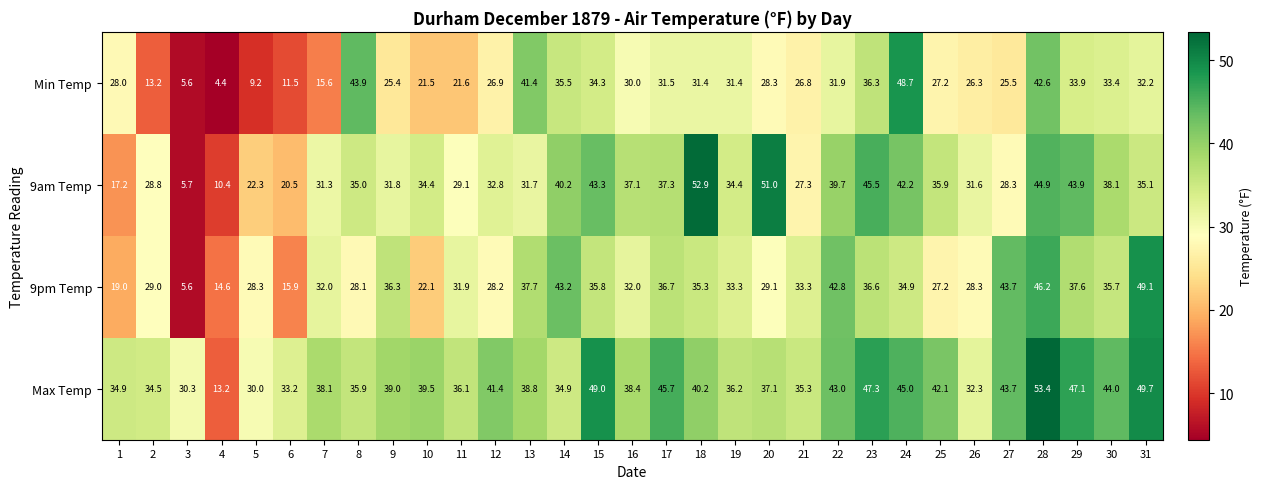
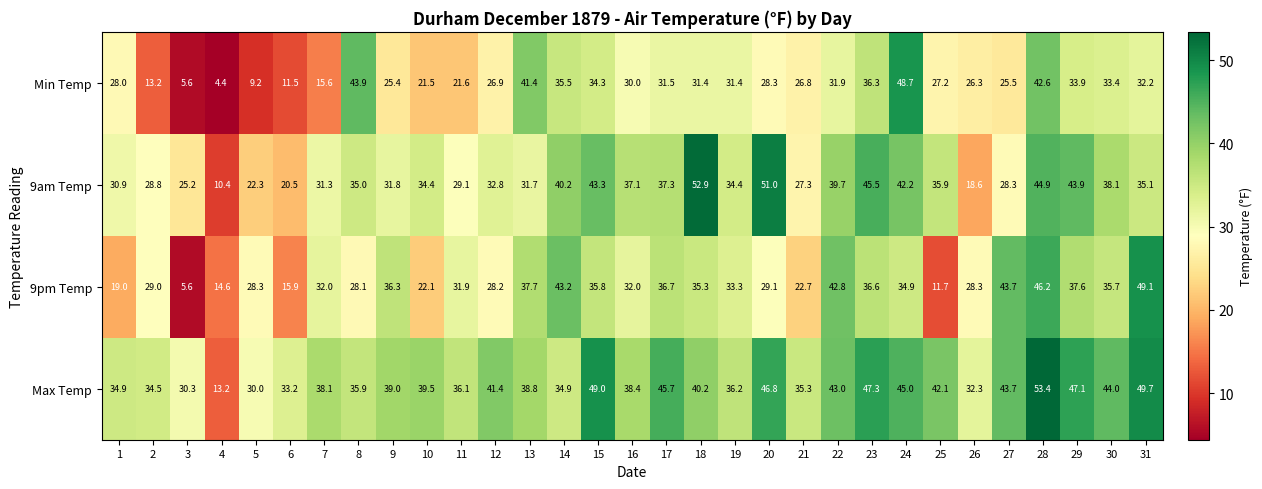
  {
    "Min Temp": {
      "1": 28.0,
      "2": 13.2,
      "3": 5.6,
      "4": 4.4,
      "5": 9.2,
      "6": 11.5,
      "7": 15.6,
      "8": 43.9,
      "9": 25.4,
      "10": 21.5,
      "11": 21.6,
      "12": 26.9,
      "13": 41.4,
      "14": 35.5,
      "15": 34.3,
      "16": 30.0,
      "17": 31.5,
      "18": 31.4,
      "19": 31.4,
      "20": 28.3,
      "21": 26.8,
      "22": 31.9,
      "23": 36.3,
      "24": 48.7,
      "25": 27.2,
      "26": 26.3,
      "27": 25.5,
      "28": 42.6,
      "29": 33.9,
      "30": 33.4,
      "31": 32.2
    },
    "9am Temp": {
-     "1": 17.2,
+     "1": 30.9,
      "2": 28.8,
-     "3": 5.7,
+     "3": 25.2,
      "4": 10.4,
      "5": 22.3,
      "6": 20.5,
      "7": 31.3,
      "8": 35.0,
      "9": 31.8,
      "10": 34.4,
      "11": 29.1,
      "12": 32.8,
      "13": 31.7,
      "14": 40.2,
      "15": 43.3,
      "16": 37.1,
      "17": 37.3,
      "18": 52.9,
      "19": 34.4,
      "20": 51.0,
      "21": 27.3,
      "22": 39.7,
      "23": 45.5,
      "24": 42.2,
      "25": 35.9,
-     "26": 31.6,
+     "26": 18.6,
      "27": 28.3,
      "28": 44.9,
      "29": 43.9,
      "30": 38.1,
      "31": 35.1
    },
    "9pm Temp": {
      "1": 19.0,
      "2": 29.0,
      "3": 5.6,
      "4": 14.6,
      "5": 28.3,
      "6": 15.9,
      "7": 32.0,
      "8": 28.1,
      "9": 36.3,
      "10": 22.1,
      "11": 31.9,
      "12": 28.2,
      "13": 37.7,
      "14": 43.2,
      "15": 35.8,
      "16": 32.0,
      "17": 36.7,
      "18": 35.3,
      "19": 33.3,
      "20": 29.1,
-     "21": 33.3,
+     "21": 22.7,
      "22": 42.8,
      "23": 36.6,
      "24": 34.9,
-     "25": 27.2,
+     "25": 11.7,
      "26": 28.3,
      "27": 43.7,
      "28": 46.2,
      "29": 37.6,
      "30": 35.7,
      "31": 49.1
    },
    "Max Temp": {
      "1": 34.9,
      "2": 34.5,
      "3": 30.3,
      "4": 13.2,
      "5": 30.0,
      "6": 33.2,
      "7": 38.1,
      "8": 35.9,
      "9": 39.0,
      "10": 39.5,
      "11": 36.1,
      "12": 41.4,
      "13": 38.8,
      "14": 34.9,
      "15": 49.0,
      "16": 38.4,
      "17": 45.7,
      "18": 40.2,
      "19": 36.2,
-     "20": 37.1,
+     "20": 46.8,
      "21": 35.3,
      "22": 43.0,
      "23": 47.3,
      "24": 45.0,
      "25": 42.1,
      "26": 32.3,
      "27": 43.7,
      "28": 53.4,
      "29": 47.1,
      "30": 44.0,
      "31": 49.7
    }
  }
